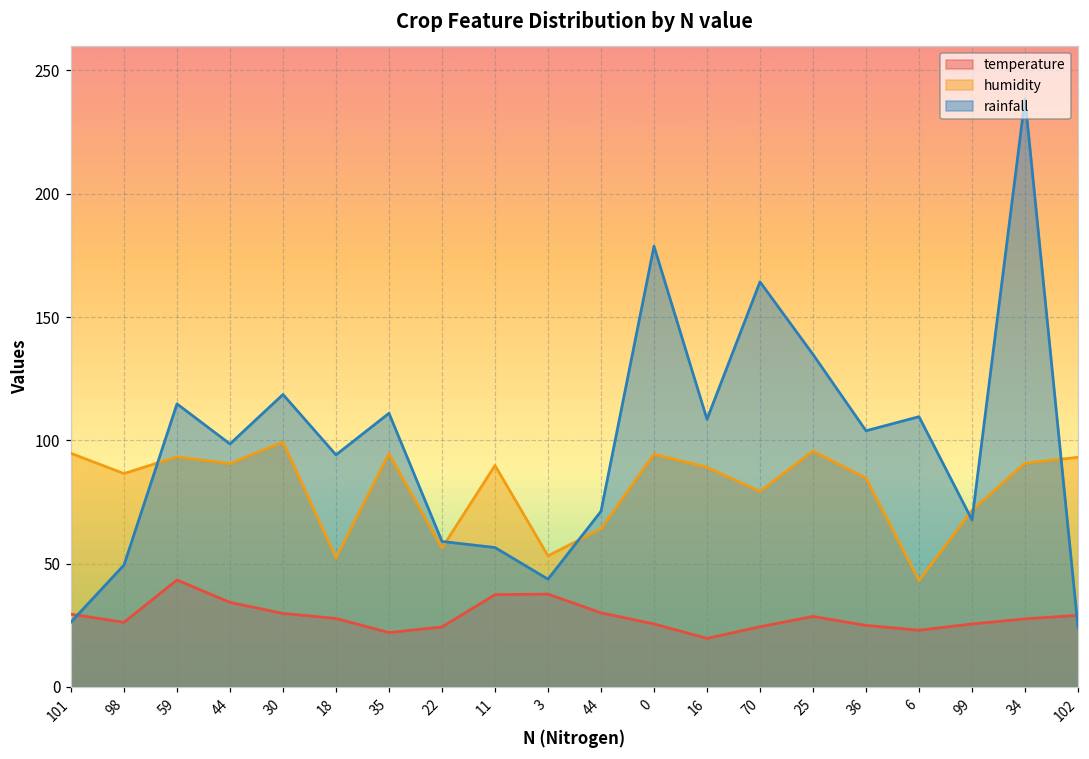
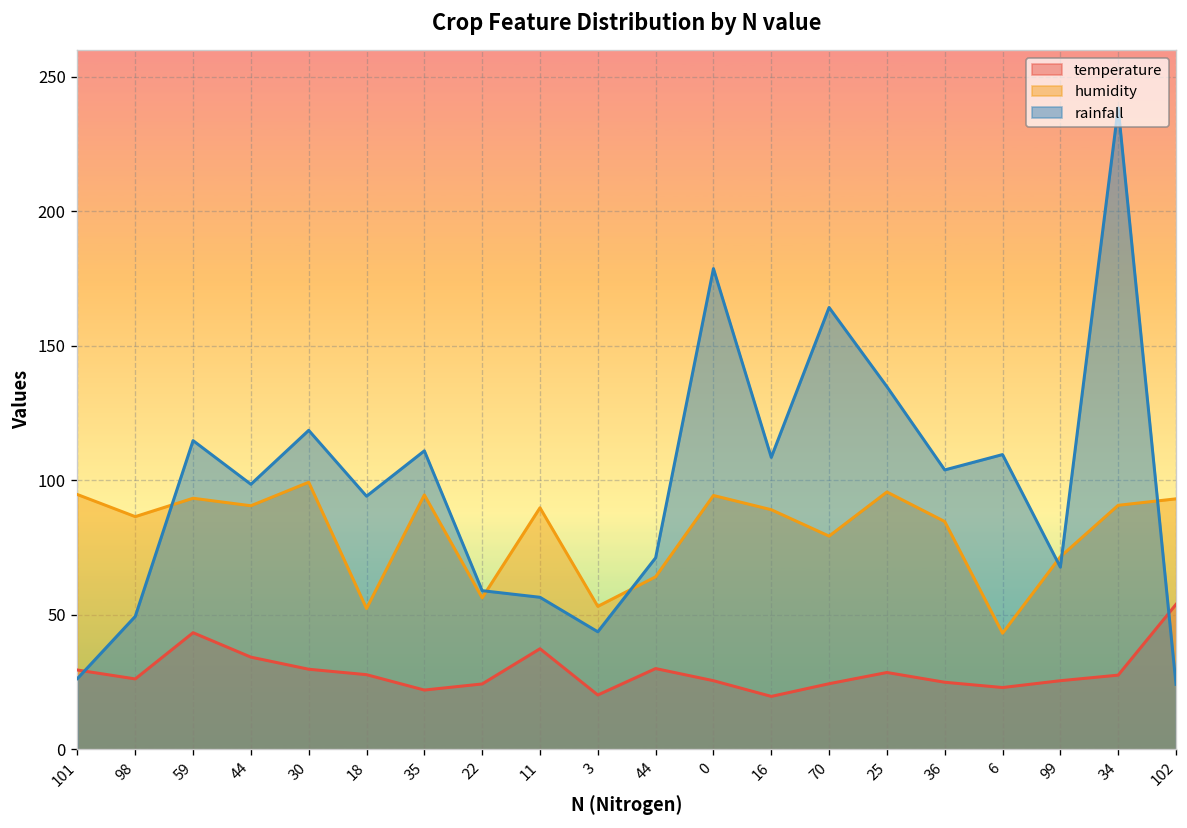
  {
    "temperature": {
      "101": 29,
      "98": 26,
      "59": 43,
      "30": 30,
      "18": 28,
      "35": 22,
      "22": 24,
      "11": 37,
-     "3": 38,
+     "3": 20,
      "0": 26,
      "16": 20,
      "70": 24,
      "25": 29,
      "36": 25,
      "6": 23,
      "99": 26,
      "34": 28,
-     "102": 29
+     "102": 54
    },
    "humidity": {
      "101": 95,
      "98": 87,
      "59": 93,
      "30": 99,
      "18": 52,
      "35": 95,
      "22": 56,
      "11": 90,
      "3": 53,
      "0": 94,
      "16": 89,
      "70": 79,
      "25": 96,
      "36": 85,
      "6": 43,
      "99": 72,
      "34": 91,
      "102": 93
    },
    "rainfall": {
      "101": 26,
      "98": 49,
      "59": 115,
      "30": 119,
      "18": 94,
      "35": 111,
      "22": 59,
      "11": 57,
      "3": 44,
      "0": 179,
      "16": 109,
      "70": 164,
      "25": 135,
      "36": 104,
      "6": 110,
      "99": 68,
      "102": 24
    }
  }
